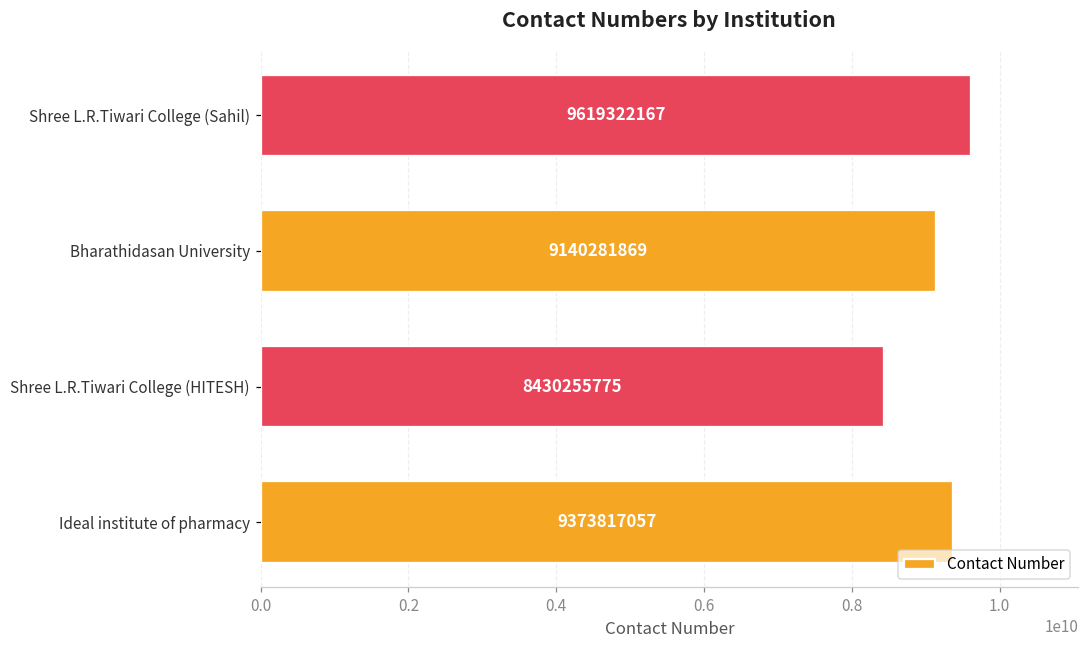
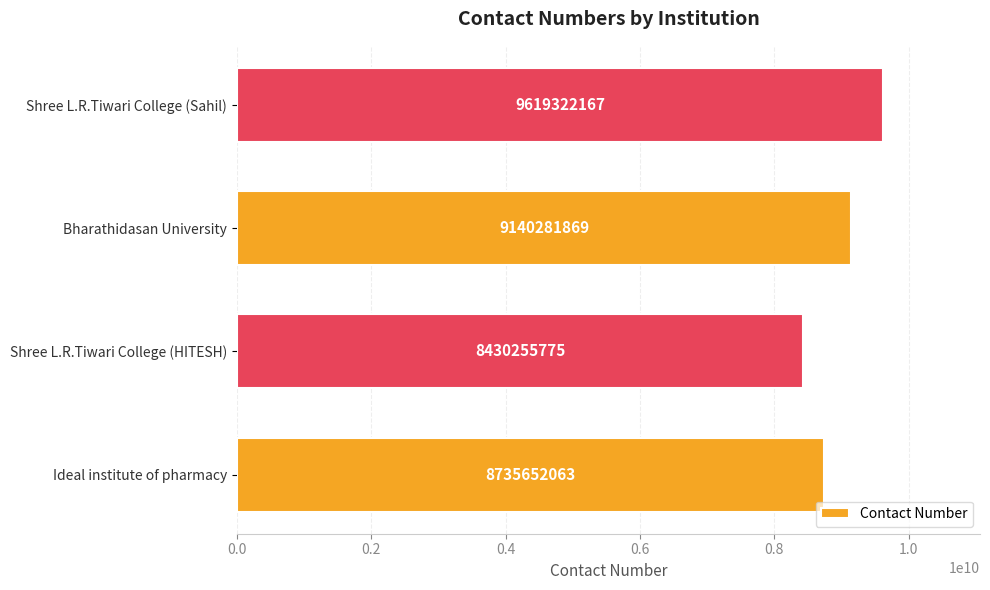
  {
    "Shree L.R.Tiwari College (Sahil)": 9619322167,
    "Bharathidasan University": 9140281869,
    "Shree L.R.Tiwari College (HITESH)": 8430255775,
-   "Ideal institute of pharmacy": 9373817057
+   "Ideal institute of pharmacy": 8735652063
  }
